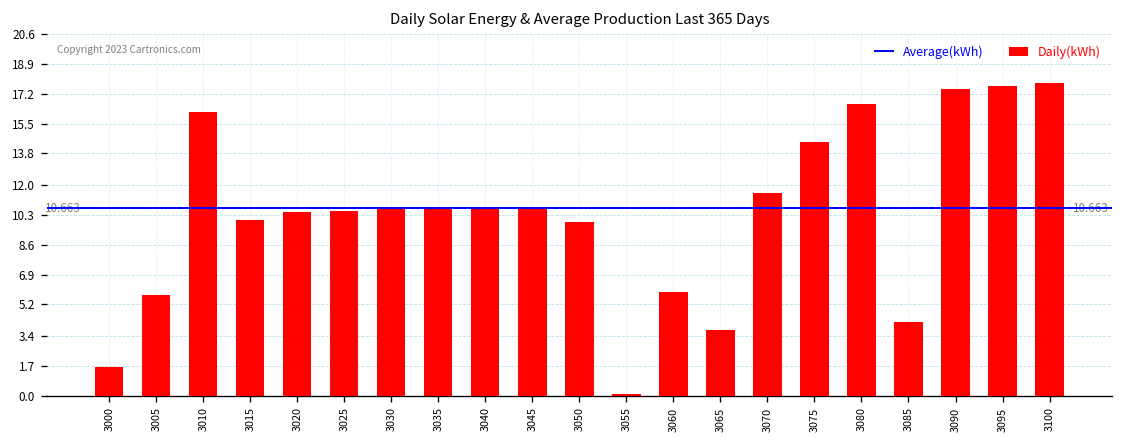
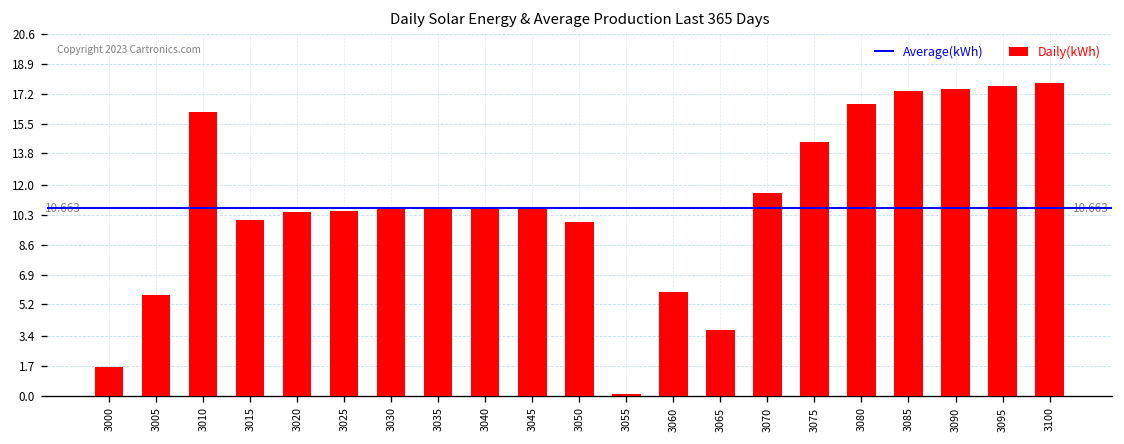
  {
    "3000": 1.6,
    "3005": 5.7,
    "3010": 16.2,
    "3015": 10.0,
    "3020": 10.5,
    "3025": 10.5,
    "3030": 10.7,
    "3035": 10.7,
    "3040": 10.7,
    "3045": 10.7,
    "3050": 9.9,
    "3060": 5.9,
    "3065": 3.7,
    "3070": 11.5,
    "3075": 14.5,
    "3080": 16.6,
-   "3085": 4.2,
+   "3085": 17.4,
    "3090": 17.5,
    "3095": 17.6,
    "3100": 17.8
  }
